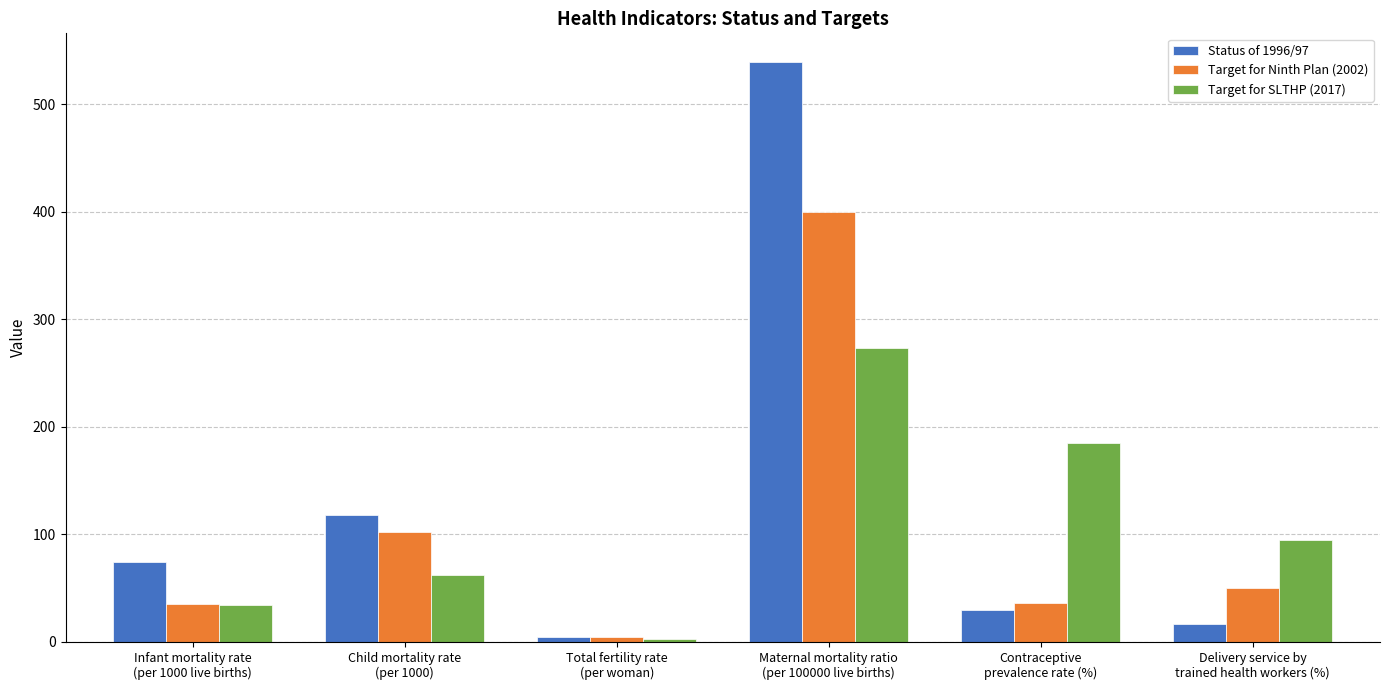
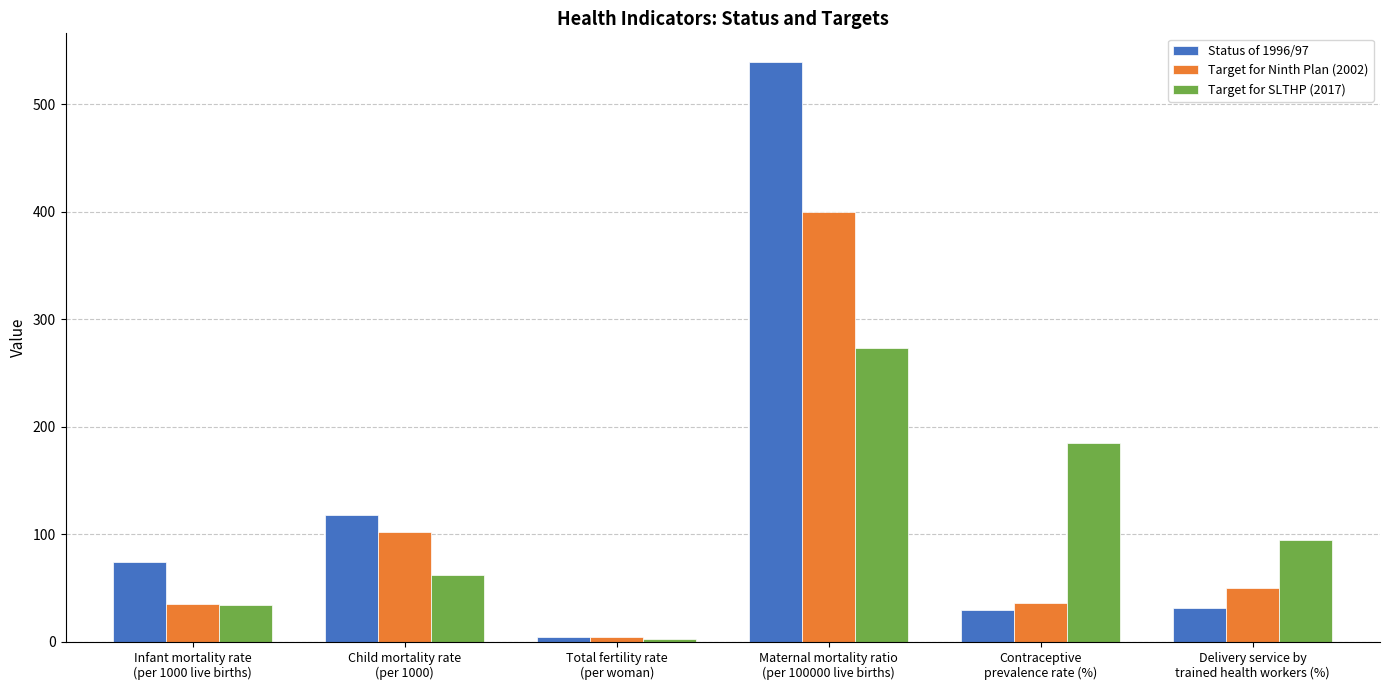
  {
    "Status of 1996/97": {
      "Infant mortality rate (per 1000 live births)": 75,
      "Child mortality rate (per 1000)": 118,
      "Total fertility rate (per woman)": 5,
      "Maternal mortality ratio (per 100000 live births)": 539,
      "Contraceptive prevalence rate (%)": 30,
-     "Delivery service by trained health workers (%)": 17
+     "Delivery service by trained health workers (%)": 32
    },
    "Target for Ninth Plan (2002)": {
      "Infant mortality rate (per 1000 live births)": 35,
      "Child mortality rate (per 1000)": 102,
      "Total fertility rate (per woman)": 4,
      "Maternal mortality ratio (per 100000 live births)": 400,
      "Contraceptive prevalence rate (%)": 37,
      "Delivery service by trained health workers (%)": 50
    },
    "Target for SLTHP (2017)": {
      "Infant mortality rate (per 1000 live births)": 34,
      "Child mortality rate (per 1000)": 63,
      "Total fertility rate (per woman)": 3,
      "Maternal mortality ratio (per 100000 live births)": 273,
      "Contraceptive prevalence rate (%)": 185,
      "Delivery service by trained health workers (%)": 95
    }
  }
